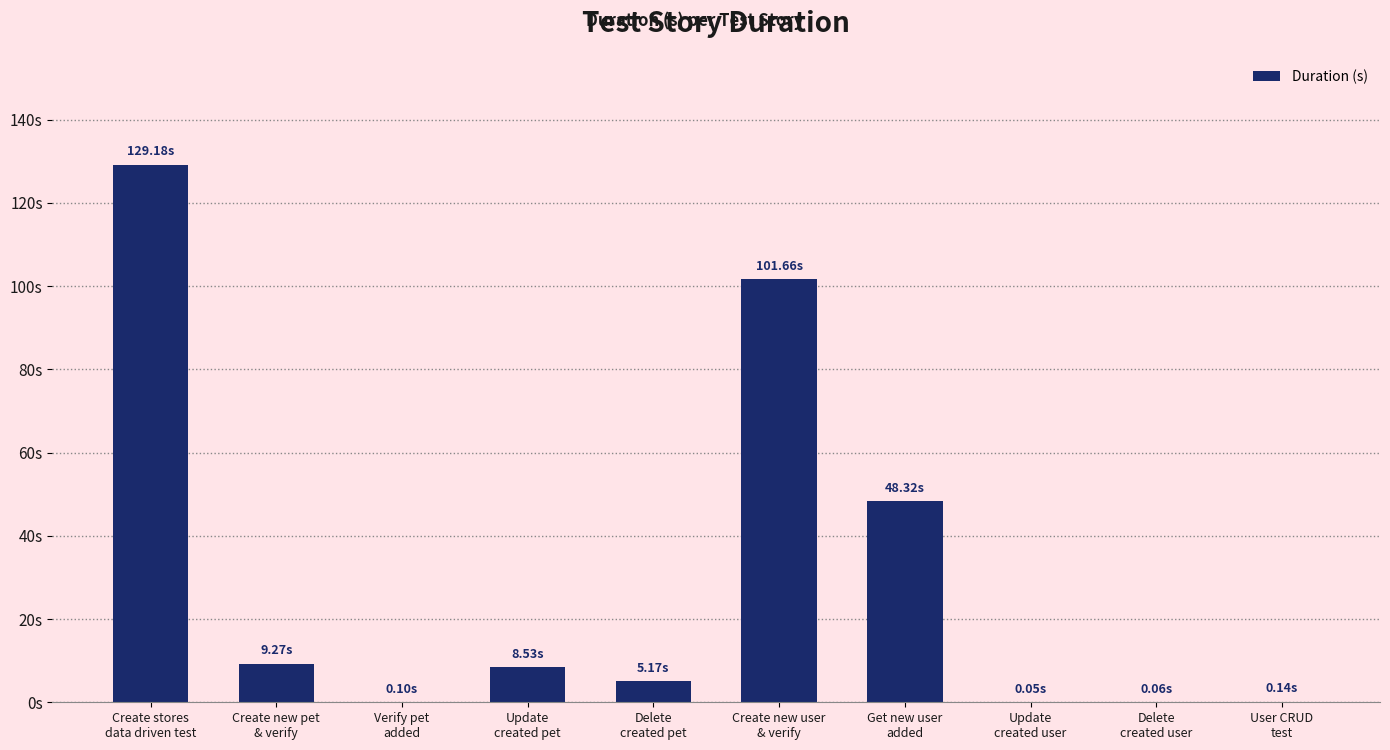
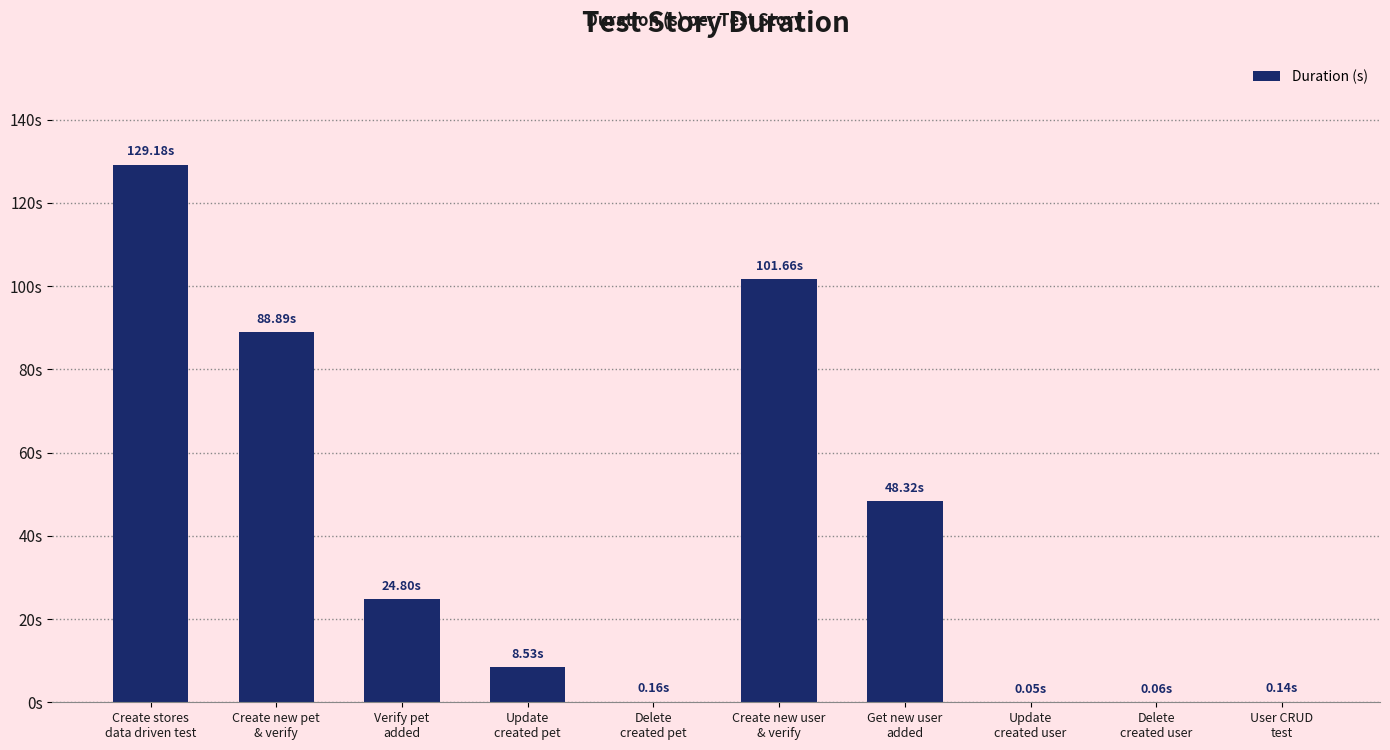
  {
    "Create stores data driven test": "129.18s",
-   "Create new pet & verify": "9.27s",
-   "Verify pet added": "0.10s",
+   "Create new pet & verify": "88.89s",
+   "Verify pet added": "24.80s",
    "Update created pet": "8.53s",
-   "Delete created pet": "5.17s",
+   "Delete created pet": "0.16s",
    "Create new user & verify": "101.66s",
    "Get new user added": "48.32s",
    "Update created user": "0.05s",
    "Delete created user": "0.06s",
    "User CRUD test": "0.14s"
  }
